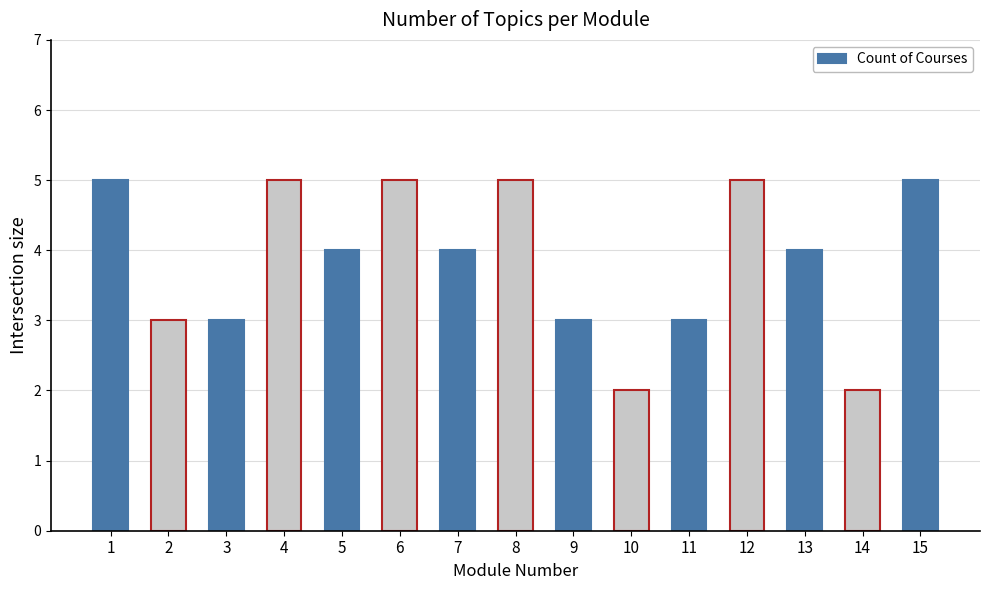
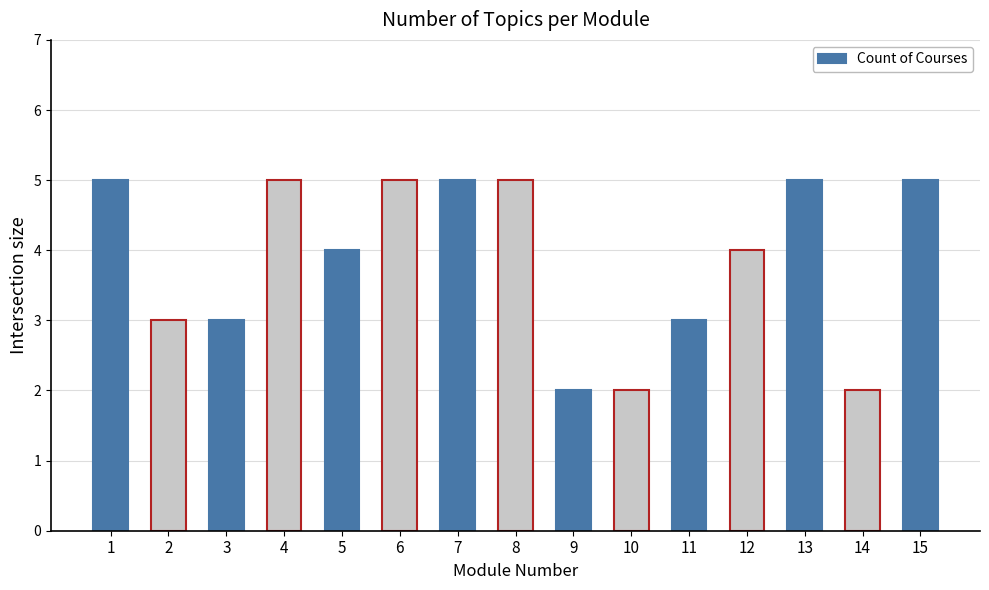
  {
    "1": 5,
    "2": 3,
    "3": 3,
    "4": 5,
    "5": 4,
    "6": 5,
-   "7": 4,
+   "7": 5,
    "8": 5,
-   "9": 3,
+   "9": 2,
    "10": 2,
    "11": 3,
-   "12": 5,
-   "13": 4,
+   "12": 4,
+   "13": 5,
    "14": 2,
    "15": 5
  }
